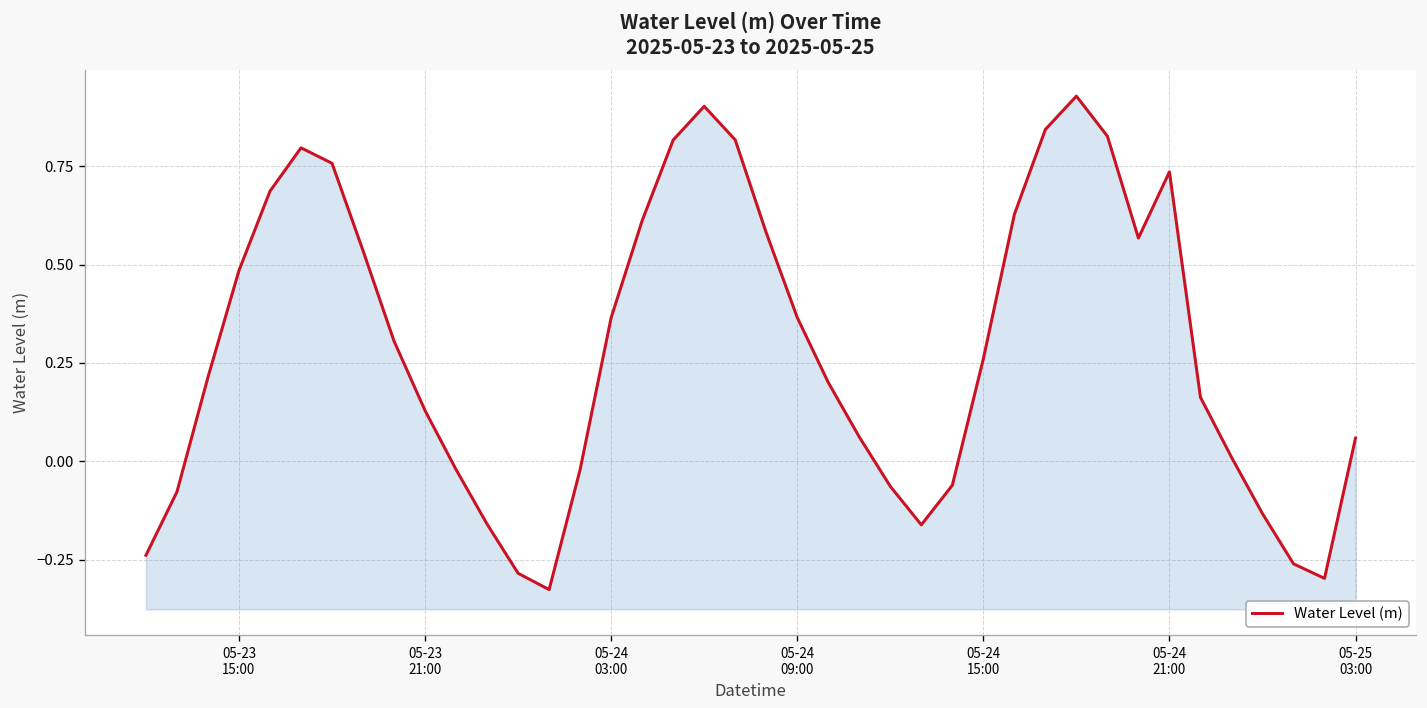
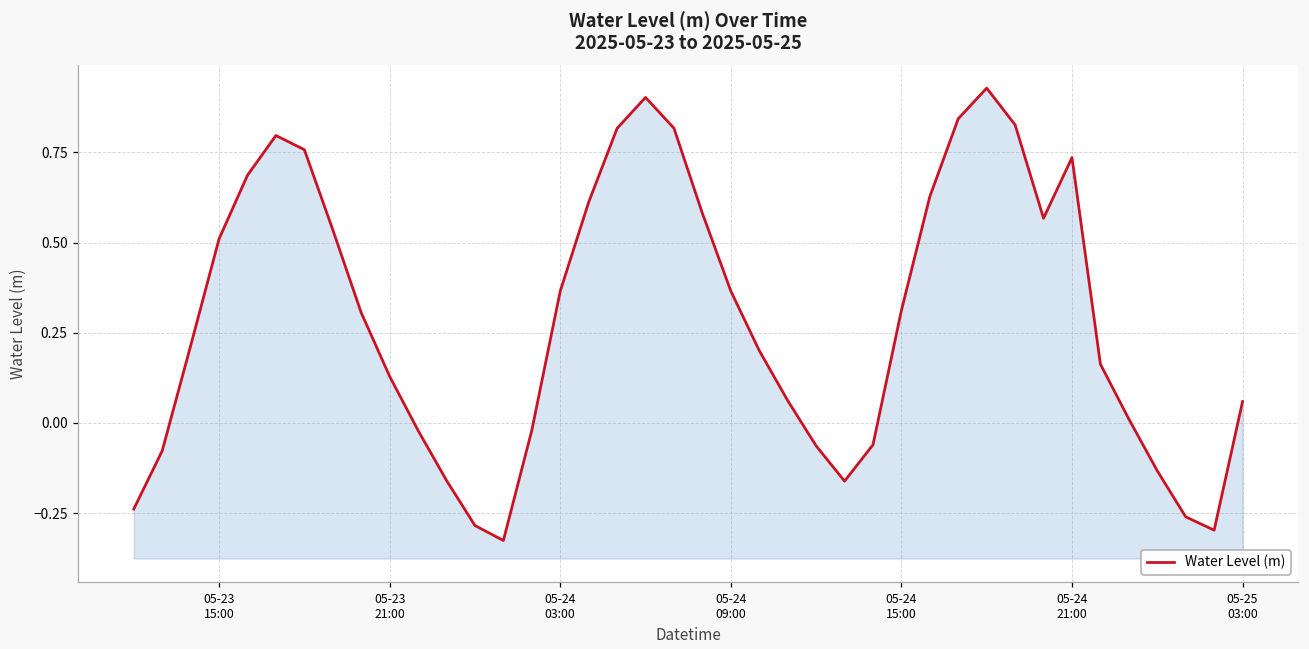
  {
-   "05-23 15:00": 0.49,
+   "05-23 15:00": 0.51,
    "05-23 21:00": 0.13,
    "05-24 03:00": 0.37,
    "05-24 09:00": 0.37,
-   "05-24 15:00": 0.26,
+   "05-24 15:00": 0.31,
    "05-24 21:00": 0.74,
    "05-25 03:00": 0.06
  }
